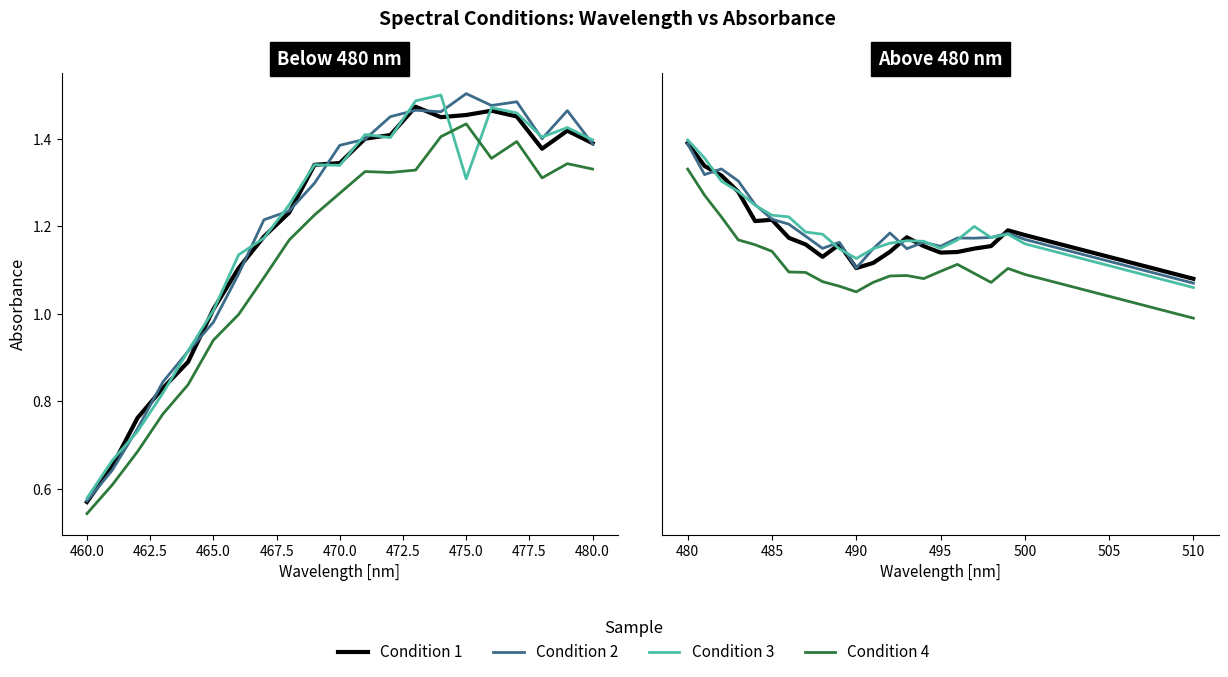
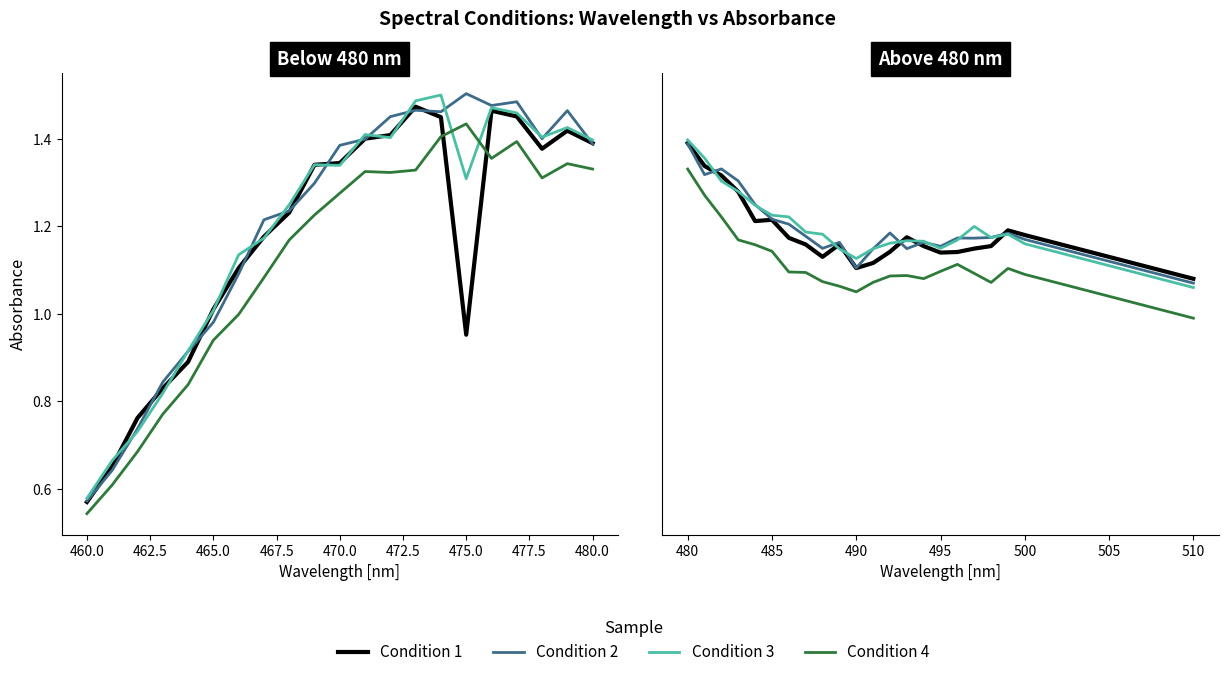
  {
    "Below 480 nm": {
      "Condition 1": {
-       "475.0": 1.45
+       "475.0": 0.95
      },
      "Condition 2": {
        "465.0": 0.98,
        "470.0": 1.39,
        "475.0": 1.50
      },
      "Condition 3": {
        "460.0": 0.58,
        "475.0": 1.31,
        "480.0": 1.40
      },
      "Condition 4": {
        "460.0": 0.54,
        "465.0": 0.94,
        "470.0": 1.28,
        "475.0": 1.43,
        "480.0": 1.33
      }
    }
  }
